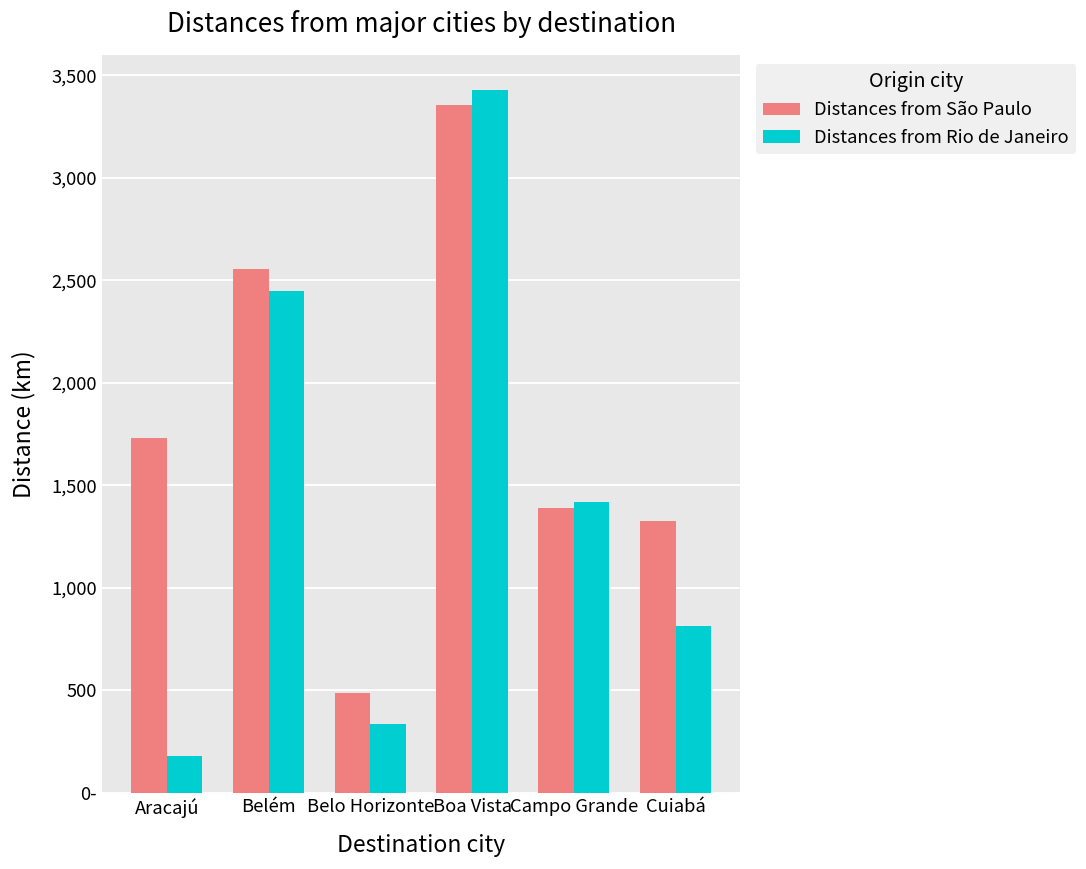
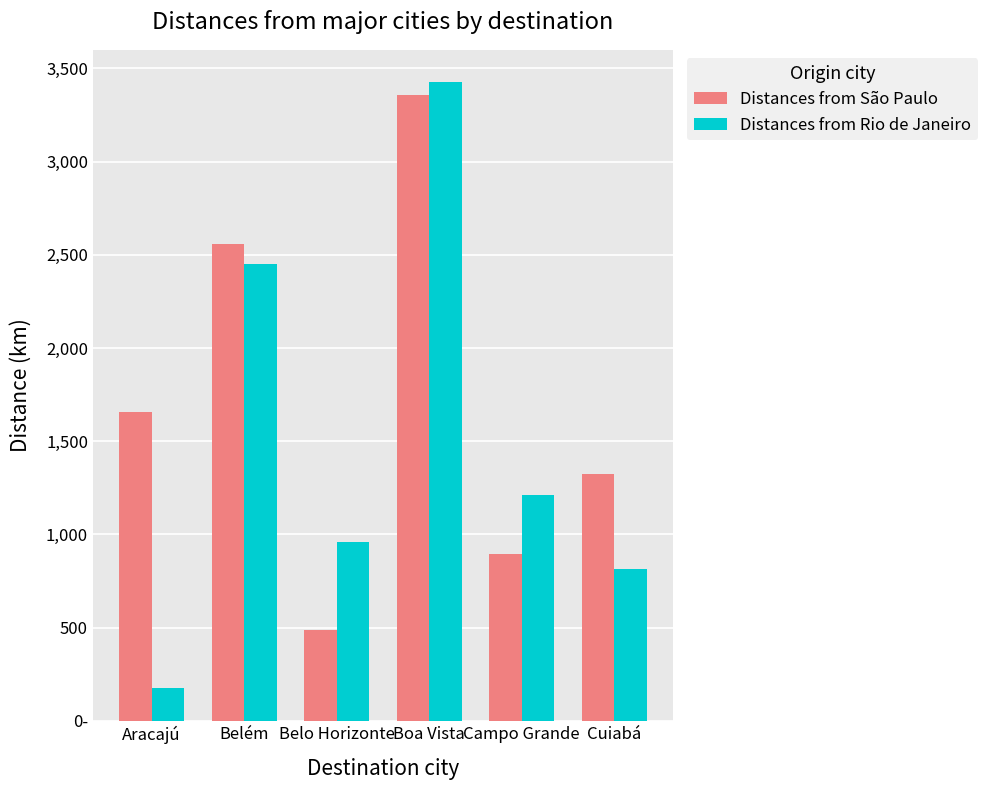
  {
    "Distances from São Paulo": {
-     "Aracajú": "1,730",
+     "Aracajú": "1,660",
      "Belém": "2,560",
      "Belo Horizonte": "490",
      "Boa Vista": "3,360",
-     "Campo Grande": "1,390",
+     "Campo Grande": "890",
      "Cuiabá": "1,330"
    },
    "Distances from Rio de Janeiro": {
      "Aracajú": "180",
      "Belém": "2,450",
-     "Belo Horizonte": "340",
+     "Belo Horizonte": "960",
      "Boa Vista": "3,430",
-     "Campo Grande": "1,420",
+     "Campo Grande": "1,210",
      "Cuiabá": "810"
    }
  }
